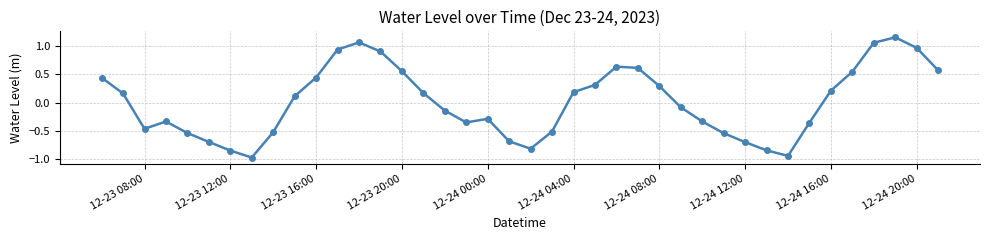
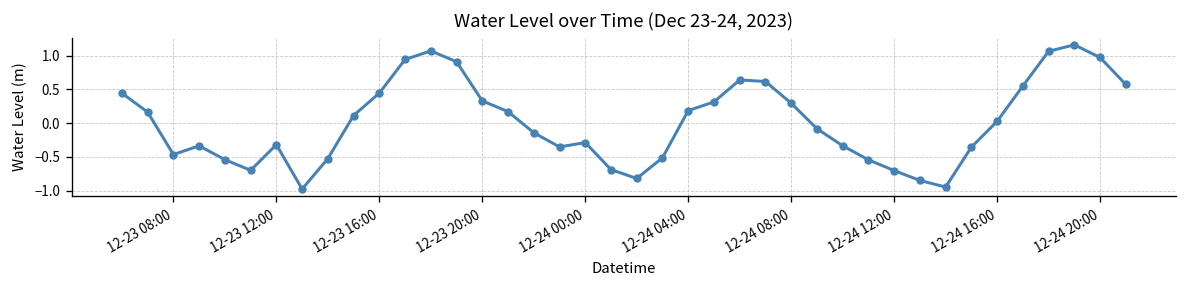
  {
    "12-23 08:00": -0.5,
-   "12-23 12:00": -0.9,
+   "12-23 12:00": -0.3,
    "12-23 16:00": 0.4,
-   "12-23 20:00": 0.6,
+   "12-23 20:00": 0.3,
    "12-24 00:00": -0.3,
    "12-24 04:00": 0.2,
    "12-24 08:00": 0.3,
    "12-24 12:00": -0.7,
-   "12-24 16:00": 0.2,
+   "12-24 16:00": 0.0,
    "12-24 20:00": 1.0
  }
